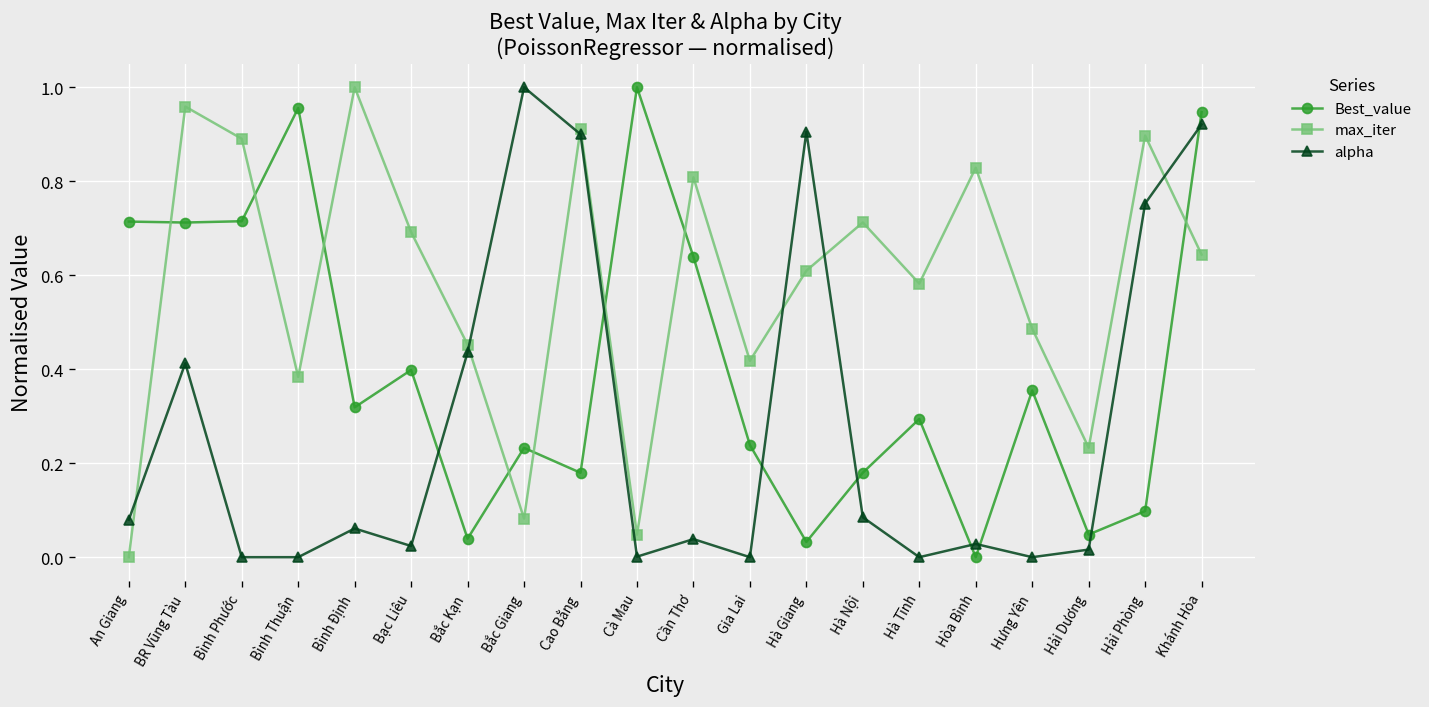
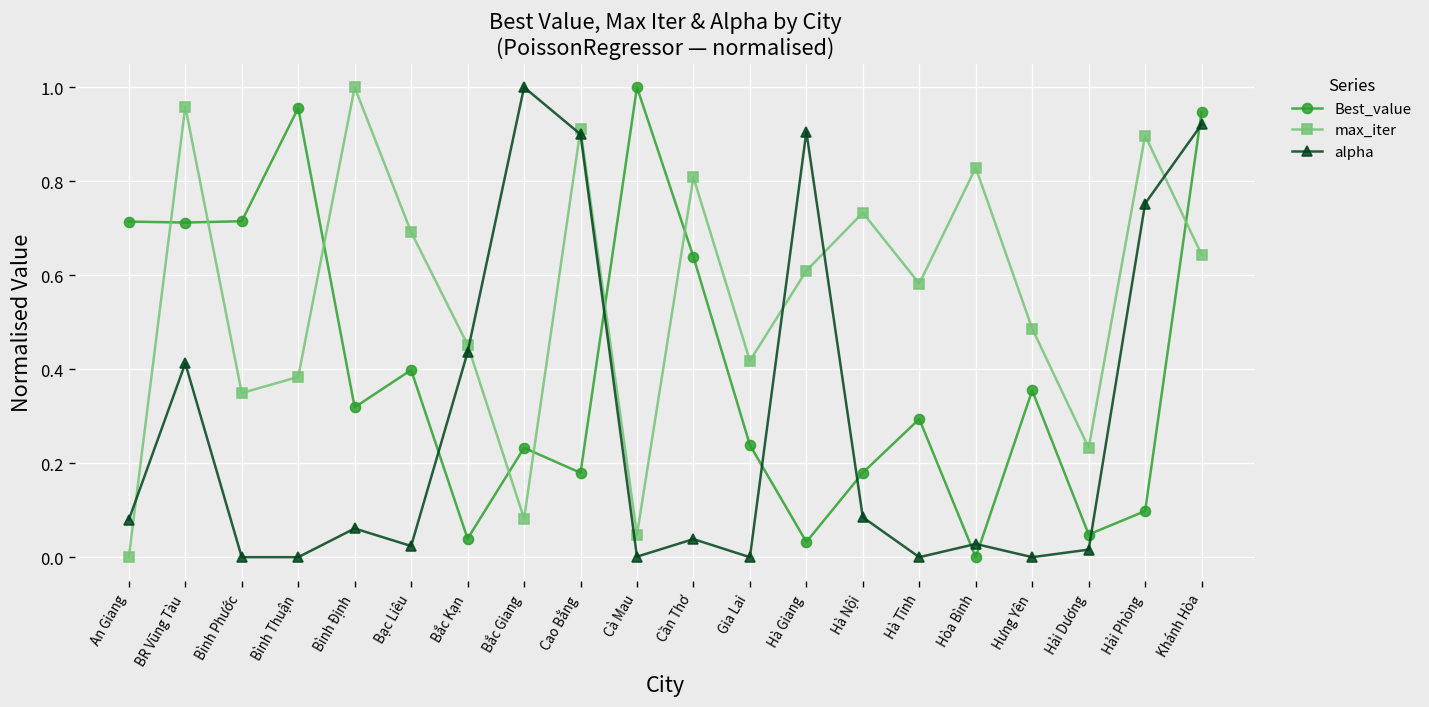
  {
    "Best_value": {
      "An Giang": 0.71,
      "BR Vũng Tàu": 0.71,
      "Bình Phước": 0.71,
      "Bình Thuận": 0.96,
      "Bình Định": 0.32,
      "Bạc Liêu": 0.40,
      "Bắc Kạn": 0.04,
      "Bắc Giang": 0.23,
      "Cao Bằng": 0.18,
      "Cà Mau": 1.00,
      "Cần Thơ": 0.64,
      "Gia Lai": 0.24,
      "Hà Giang": 0.03,
      "Hà Nội": 0.18,
      "Hà Tĩnh": 0.29,
      "Hòa Bình": 0.00,
      "Hưng Yên": 0.35,
      "Hải Dương": 0.05,
      "Hải Phòng": 0.10,
      "Khánh Hòa": 0.95
    },
    "max_iter": {
      "An Giang": 0.00,
      "BR Vũng Tàu": 0.96,
-     "Bình Phước": 0.89,
+     "Bình Phước": 0.35,
      "Bình Thuận": 0.38,
      "Bình Định": 1.00,
      "Bạc Liêu": 0.69,
      "Bắc Kạn": 0.45,
      "Bắc Giang": 0.08,
      "Cao Bằng": 0.91,
      "Cà Mau": 0.05,
      "Cần Thơ": 0.81,
      "Gia Lai": 0.42,
      "Hà Giang": 0.61,
-     "Hà Nội": 0.71,
+     "Hà Nội": 0.73,
      "Hà Tĩnh": 0.58,
      "Hòa Bình": 0.83,
      "Hưng Yên": 0.49,
      "Hải Dương": 0.23,
      "Hải Phòng": 0.90,
      "Khánh Hòa": 0.64
    },
    "alpha": {
      "An Giang": 0.08,
      "BR Vũng Tàu": 0.41,
      "Bình Phước": 0.00,
      "Bình Thuận": 0.00,
      "Bình Định": 0.06,
      "Bạc Liêu": 0.02,
      "Bắc Kạn": 0.44,
      "Bắc Giang": 1.00,
      "Cao Bằng": 0.90,
      "Cà Mau": 0.00,
      "Cần Thơ": 0.04,
      "Gia Lai": 0.00,
      "Hà Giang": 0.91,
      "Hà Nội": 0.08,
      "Hà Tĩnh": 0.00,
      "Hòa Bình": 0.03,
      "Hưng Yên": 0.00,
      "Hải Dương": 0.02,
      "Hải Phòng": 0.75,
      "Khánh Hòa": 0.92
    }
  }
